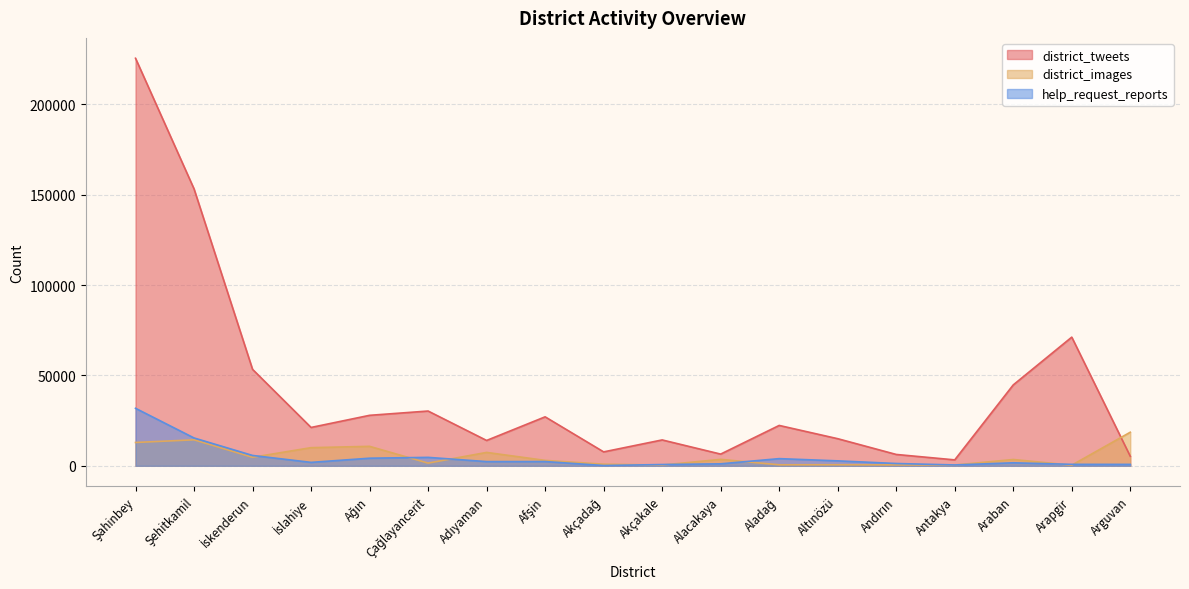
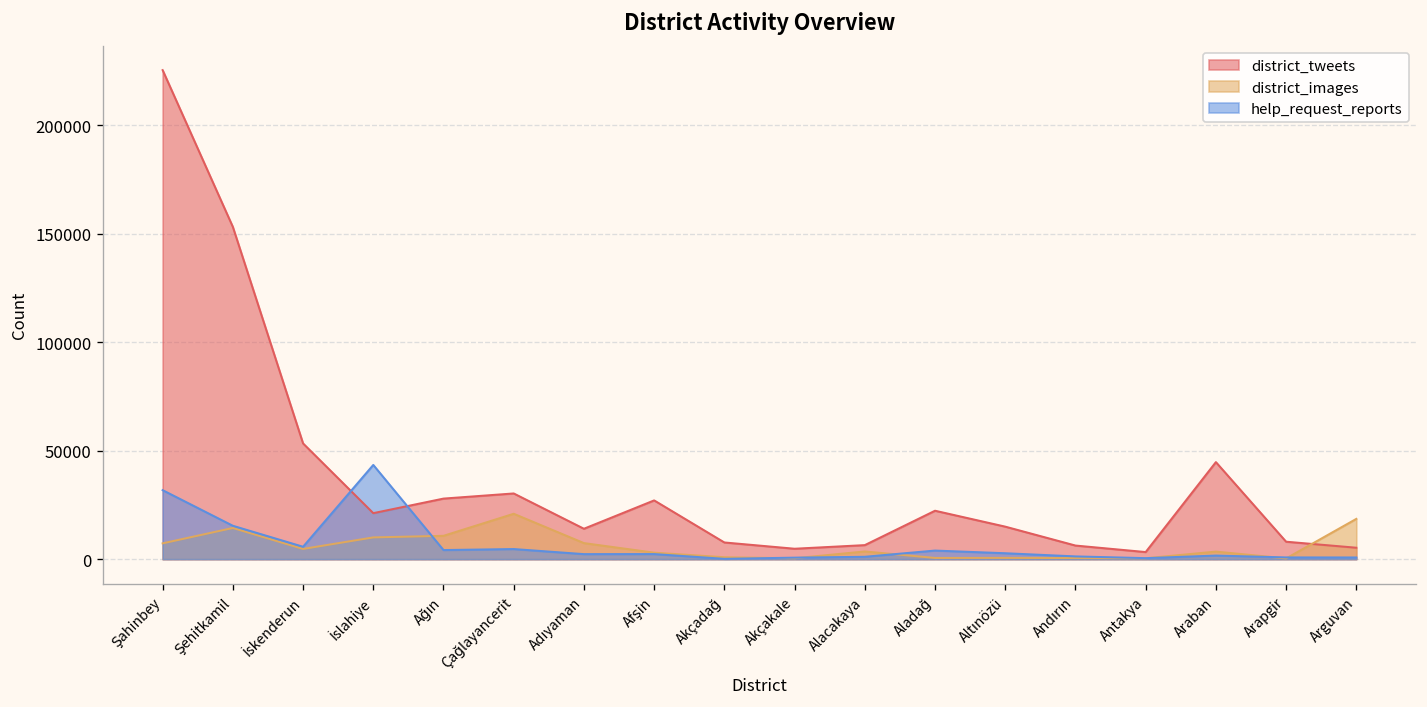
  {
    "district_tweets": {
      "Şahinbey": 226000,
      "Şehitkamil": 153000,
      "İskenderun": 53000,
      "İslahiye": 21000,
      "Ağın": 28000,
      "Çağlayancerit": 30000,
      "Adıyaman": 14000,
      "Afşin": 27000,
      "Akçadağ": 8000,
-     "Akçakale": 14000,
+     "Akçakale": 5000,
      "Alacakaya": 6000,
      "Aladağ": 22000,
      "Altınözü": 15000,
      "Andırın": 6000,
      "Antakya": 3000,
      "Araban": 45000,
-     "Arapgir": 71000,
+     "Arapgir": 8000,
      "Arguvan": 5000
    },
    "district_images": {
-     "Şahinbey": 13000,
+     "Şahinbey": 7000,
      "İslahiye": 10000,
      "Ağın": 11000,
-     "Çağlayancerit": 1000,
+     "Çağlayancerit": 21000,
      "Adıyaman": 7000,
      "Alacakaya": 4000,
      "Aladağ": 1000,
      "Altınözü": 1000,
      "Araban": 3000,
      "Arguvan": 19000
    },
    "help_request_reports": {
      "Şahinbey": 32000,
-     "İslahiye": 2000,
+     "İslahiye": 43000,
      "Ağın": 4000,
      "Çağlayancerit": 5000,
      "Adıyaman": 2000,
      "Alacakaya": 1000,
      "Aladağ": 4000,
      "Altınözü": 3000,
      "Araban": 2000,
      "Arguvan": 1000
    }
  }
